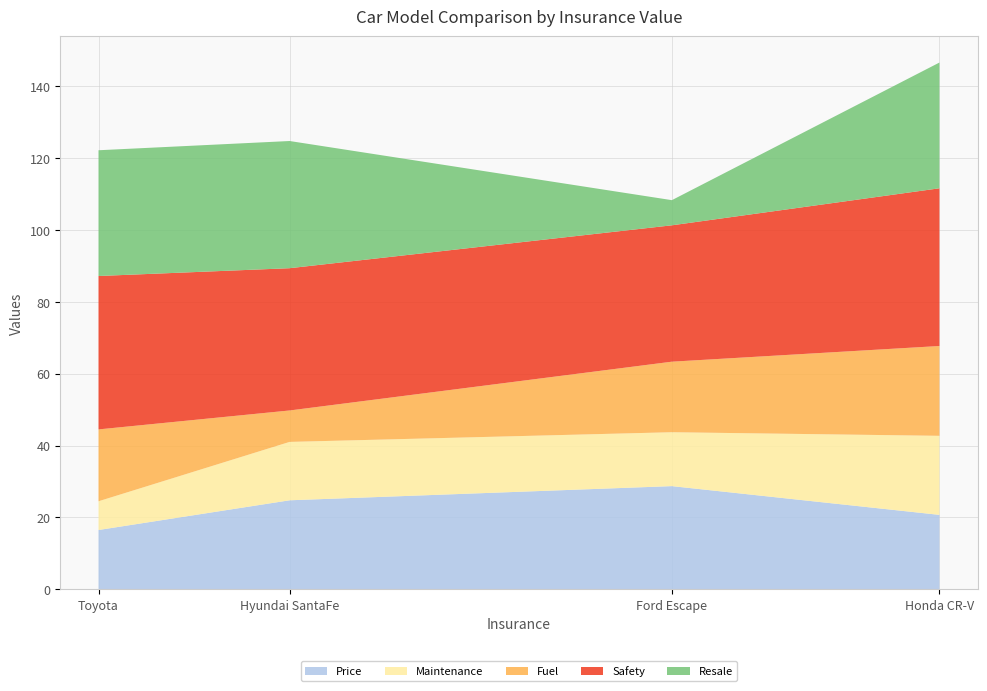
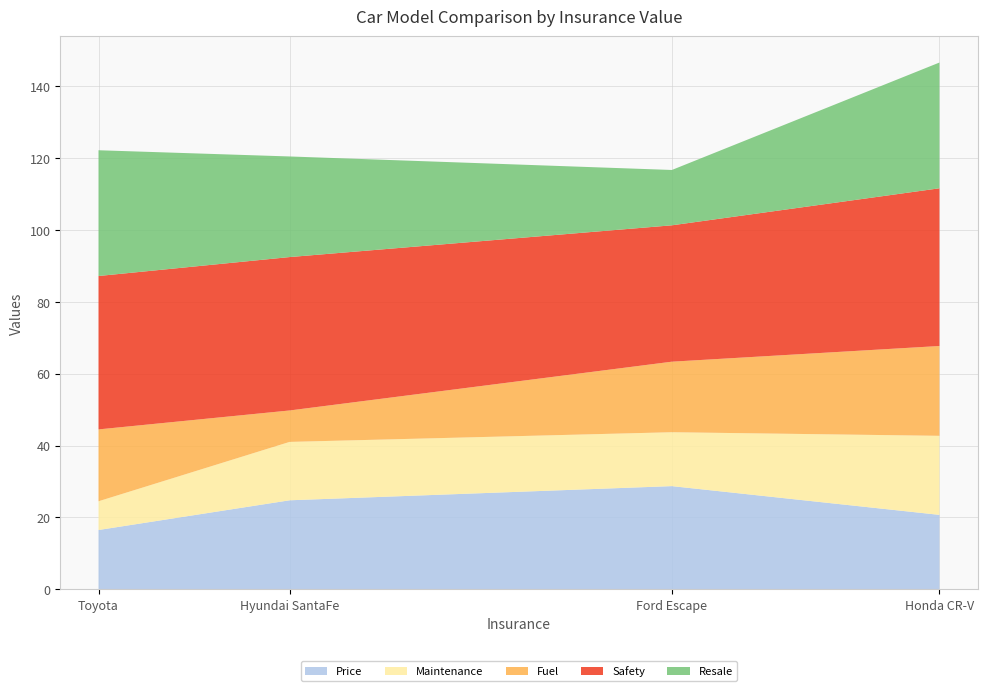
  {
    "Price": {
      "Toyota": 16,
      "Hyundai SantaFe": 25,
      "Ford Escape": 29,
      "Honda CR-V": 21
    },
    "Maintenance": {
      "Toyota": 8,
      "Hyundai SantaFe": 16,
      "Ford Escape": 15,
      "Honda CR-V": 22
    },
    "Fuel": {
      "Toyota": 20,
      "Hyundai SantaFe": 9,
      "Ford Escape": 20,
      "Honda CR-V": 25
    },
    "Safety": {
      "Toyota": 43,
-     "Hyundai SantaFe": 40,
+     "Hyundai SantaFe": 43,
      "Ford Escape": 38,
      "Honda CR-V": 44
    },
    "Resale": {
      "Toyota": 35,
-     "Hyundai SantaFe": 35,
-     "Ford Escape": 7,
+     "Hyundai SantaFe": 28,
+     "Ford Escape": 15,
      "Honda CR-V": 35
    }
  }
